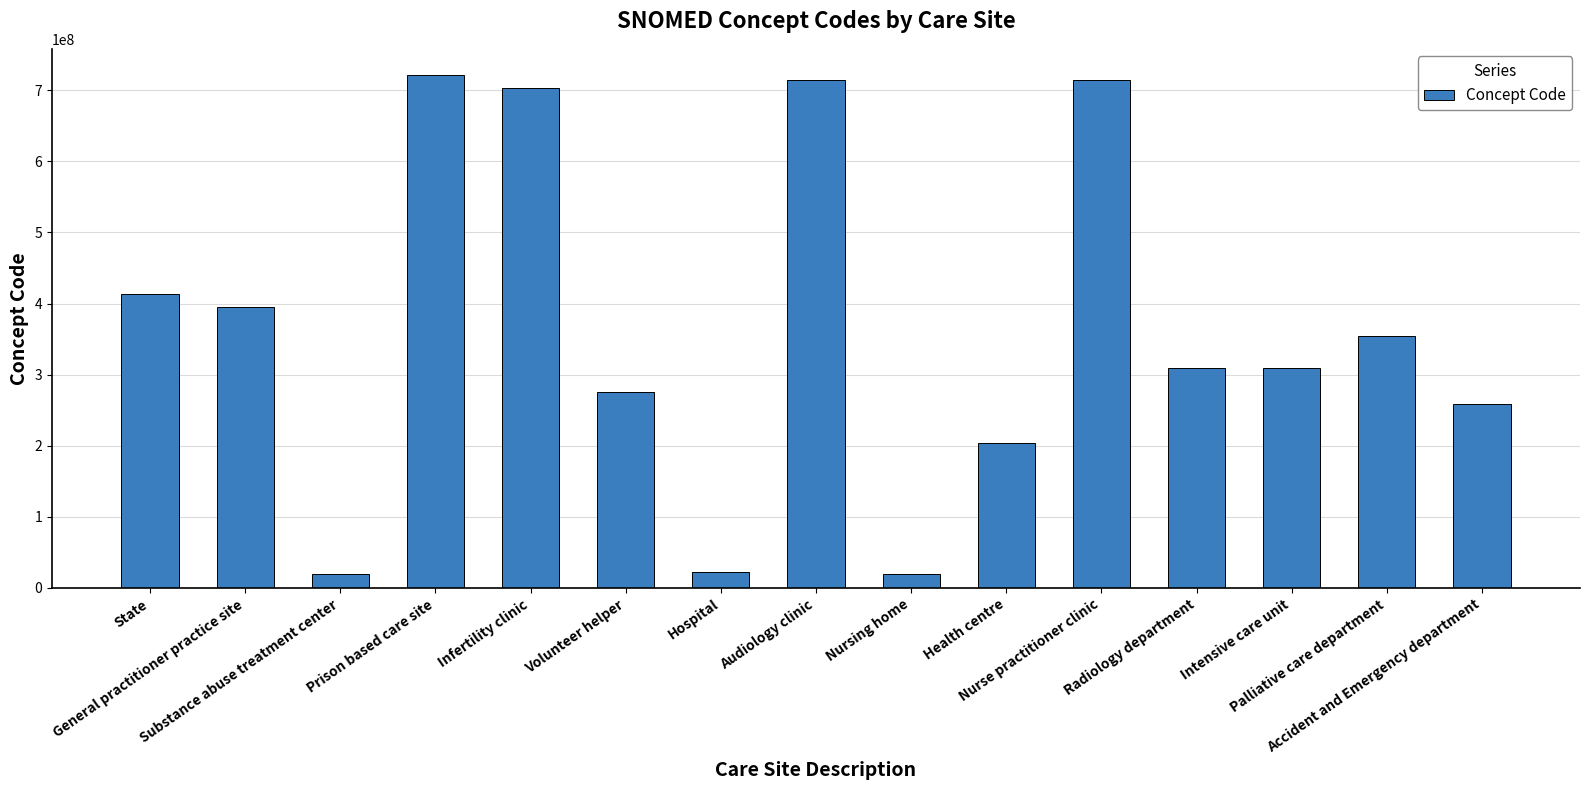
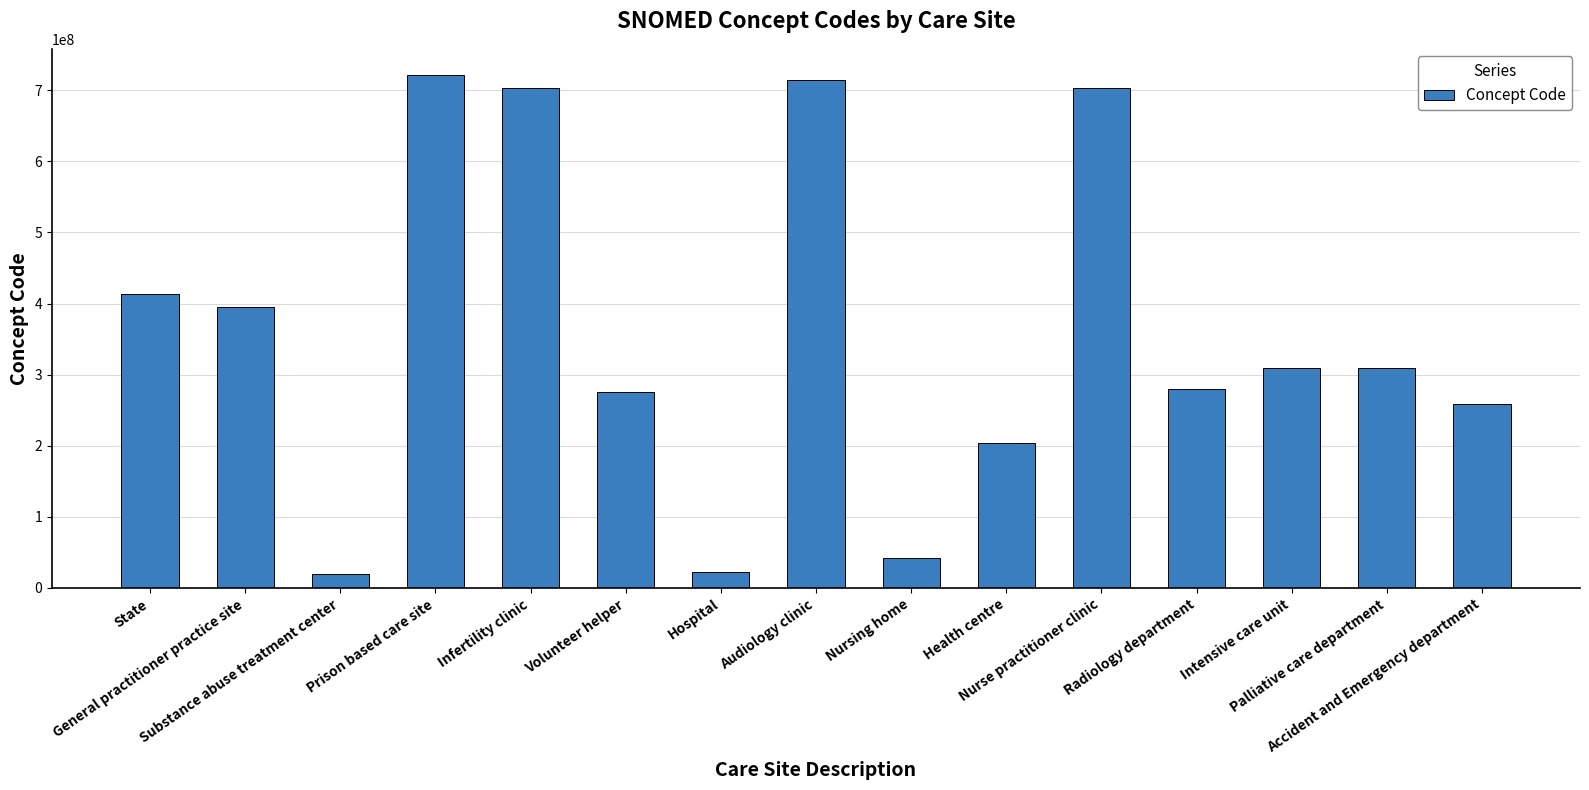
  {
    "State": 410000000,
    "General practitioner practice site": 390000000,
    "Substance abuse treatment center": 20000000,
    "Prison based care site": 720000000,
    "Infertility clinic": 700000000,
    "Volunteer helper": 280000000,
    "Hospital": 20000000,
    "Audiology clinic": 710000000,
-   "Nursing home": 20000000,
+   "Nursing home": 40000000,
    "Health centre": 200000000,
-   "Nurse practitioner clinic": 710000000,
-   "Radiology department": 310000000,
+   "Nurse practitioner clinic": 700000000,
+   "Radiology department": 280000000,
    "Intensive care unit": 310000000,
-   "Palliative care department": 350000000,
+   "Palliative care department": 310000000,
    "Accident and Emergency department": 260000000
  }
